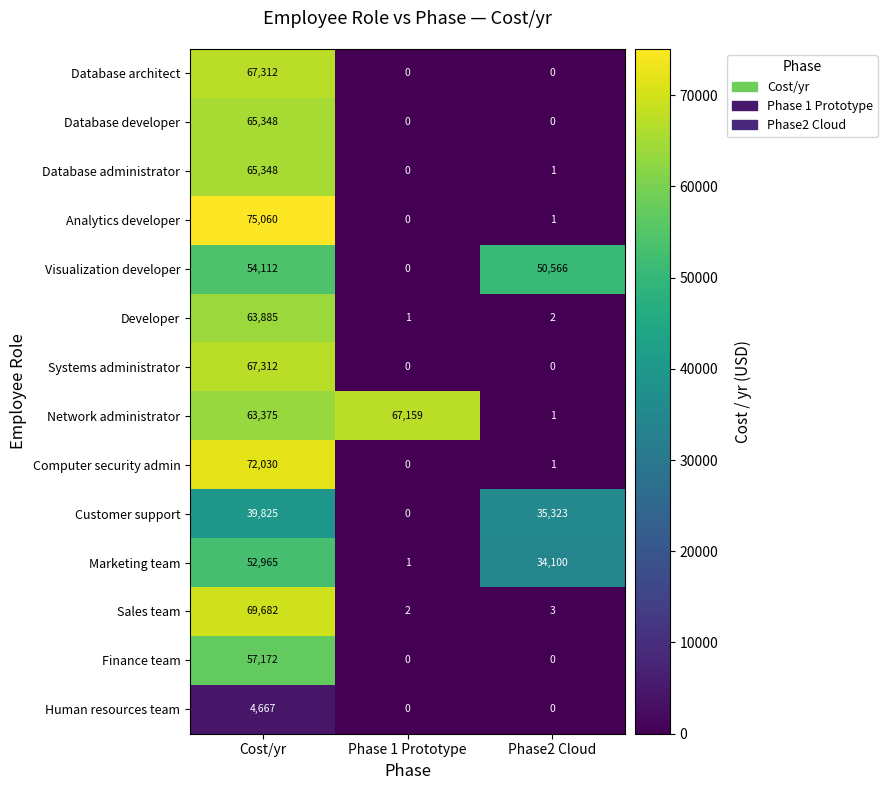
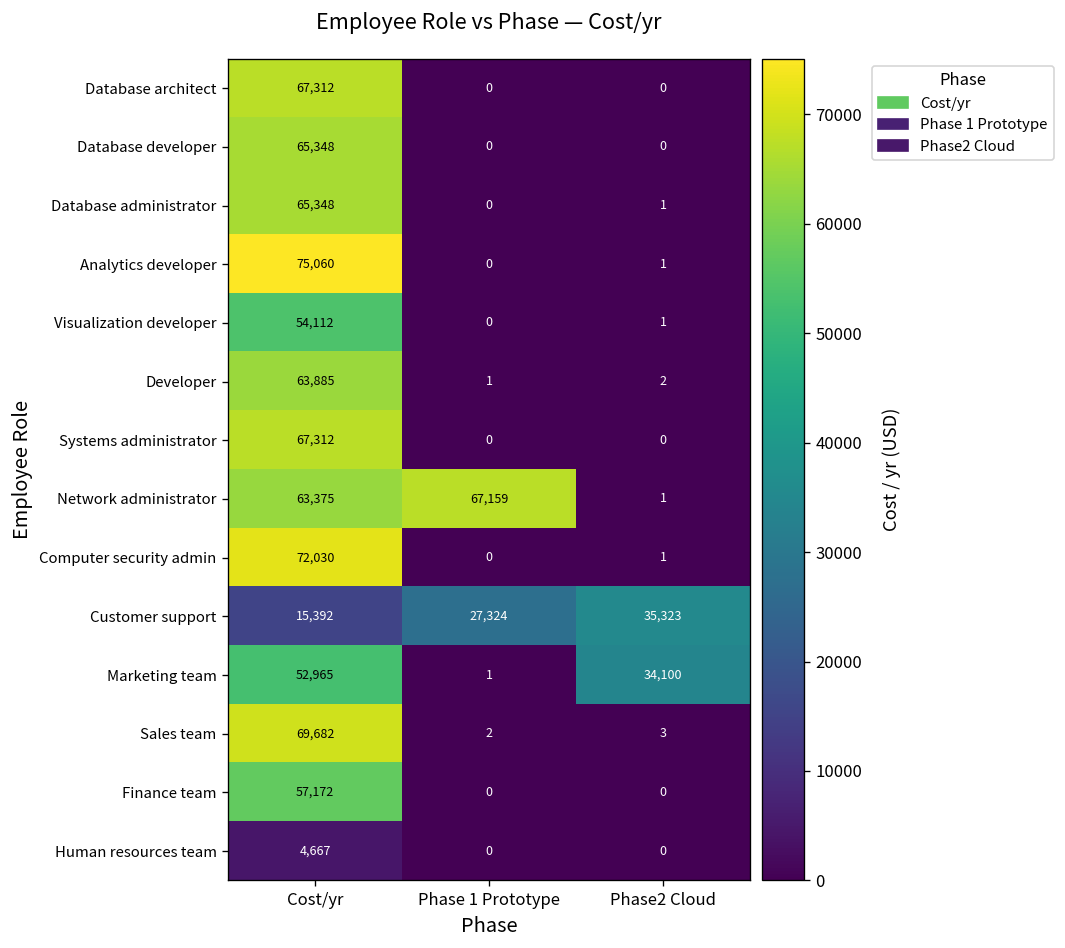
  {
    "Database architect": {
      "Cost/yr": "67,312",
      "Phase 1 Prototype": "0",
      "Phase2 Cloud": "0"
    },
    "Database developer": {
      "Cost/yr": "65,348",
      "Phase 1 Prototype": "0",
      "Phase2 Cloud": "0"
    },
    "Database administrator": {
      "Cost/yr": "65,348",
      "Phase 1 Prototype": "0",
      "Phase2 Cloud": "1"
    },
    "Analytics developer": {
      "Cost/yr": "75,060",
      "Phase 1 Prototype": "0",
      "Phase2 Cloud": "1"
    },
    "Visualization developer": {
      "Cost/yr": "54,112",
      "Phase 1 Prototype": "0",
-     "Phase2 Cloud": "50,566"
+     "Phase2 Cloud": "1"
    },
    "Developer": {
      "Cost/yr": "63,885",
      "Phase 1 Prototype": "1",
      "Phase2 Cloud": "2"
    },
    "Systems administrator": {
      "Cost/yr": "67,312",
      "Phase 1 Prototype": "0",
      "Phase2 Cloud": "0"
    },
    "Network administrator": {
      "Cost/yr": "63,375",
      "Phase 1 Prototype": "67,159",
      "Phase2 Cloud": "1"
    },
    "Computer security admin": {
      "Cost/yr": "72,030",
      "Phase 1 Prototype": "0",
      "Phase2 Cloud": "1"
    },
    "Customer support": {
-     "Cost/yr": "39,825",
-     "Phase 1 Prototype": "0",
+     "Cost/yr": "15,392",
+     "Phase 1 Prototype": "27,324",
      "Phase2 Cloud": "35,323"
    },
    "Marketing team": {
      "Cost/yr": "52,965",
      "Phase 1 Prototype": "1",
      "Phase2 Cloud": "34,100"
    },
    "Sales team": {
      "Cost/yr": "69,682",
      "Phase 1 Prototype": "2",
      "Phase2 Cloud": "3"
    },
    "Finance team": {
      "Cost/yr": "57,172",
      "Phase 1 Prototype": "0",
      "Phase2 Cloud": "0"
    },
    "Human resources team": {
      "Cost/yr": "4,667",
      "Phase 1 Prototype": "0",
      "Phase2 Cloud": "0"
    }
  }
